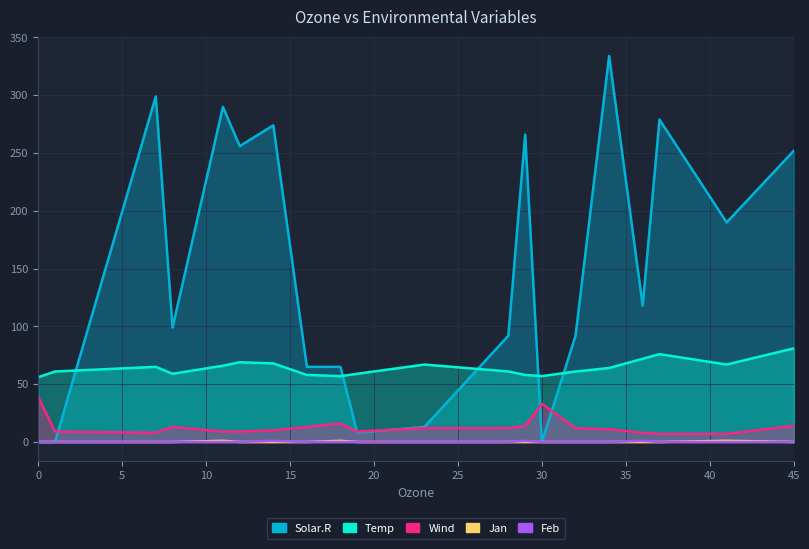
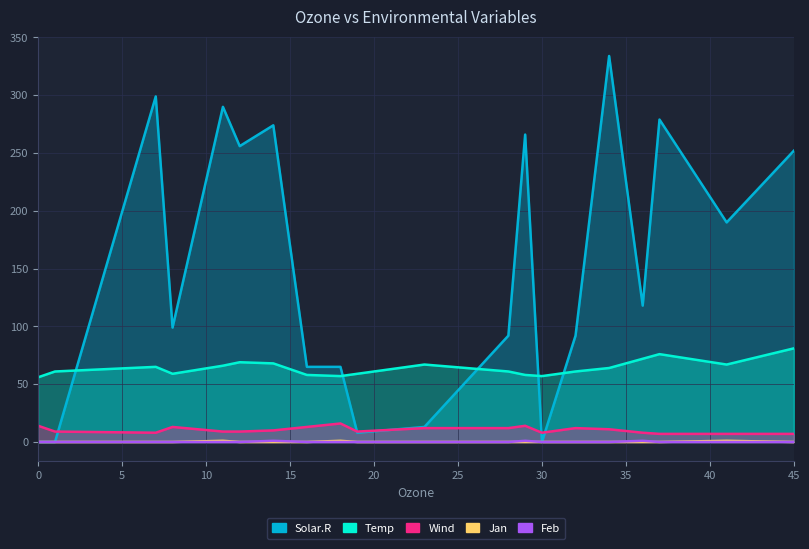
  {
    "Wind": {
-     "0": 39,
-     "30": 33,
-     "45": 14
+     "0": 14,
+     "30": 8,
+     "45": 7
    }
  }
